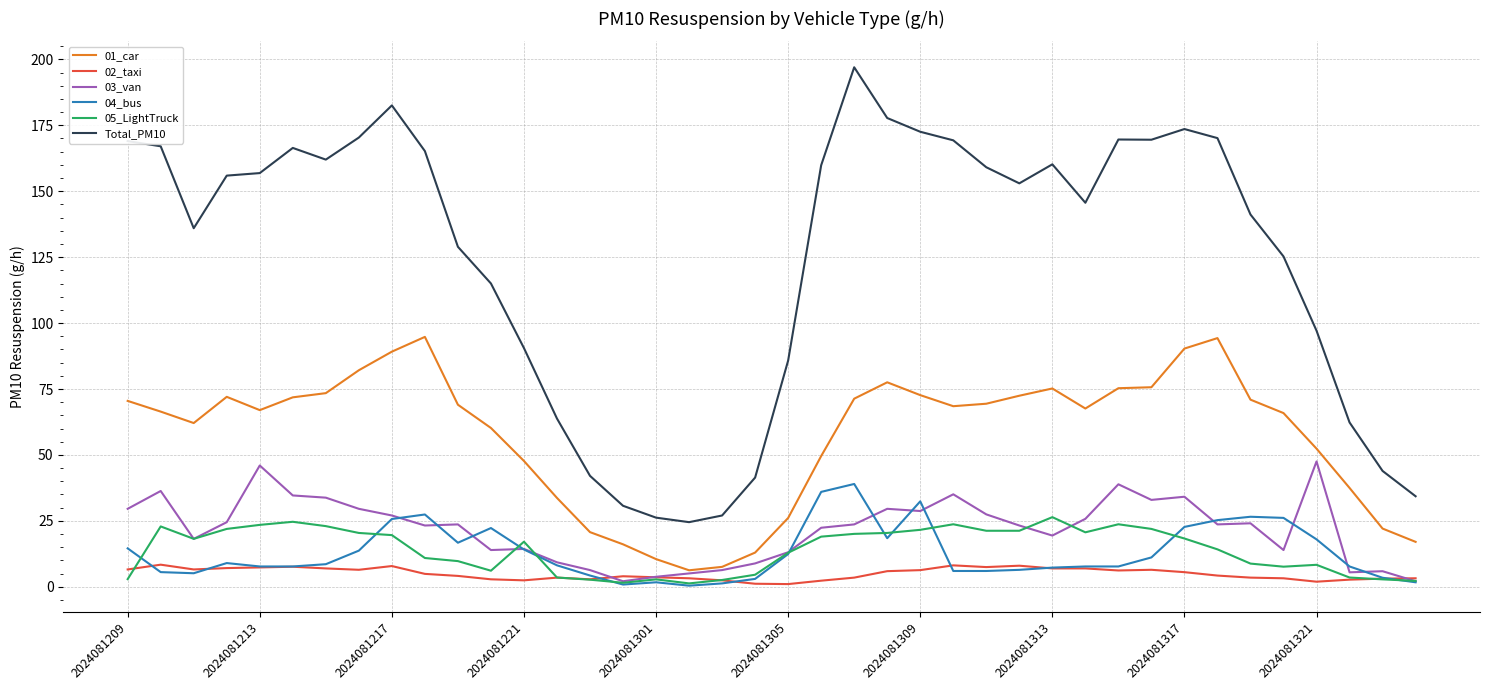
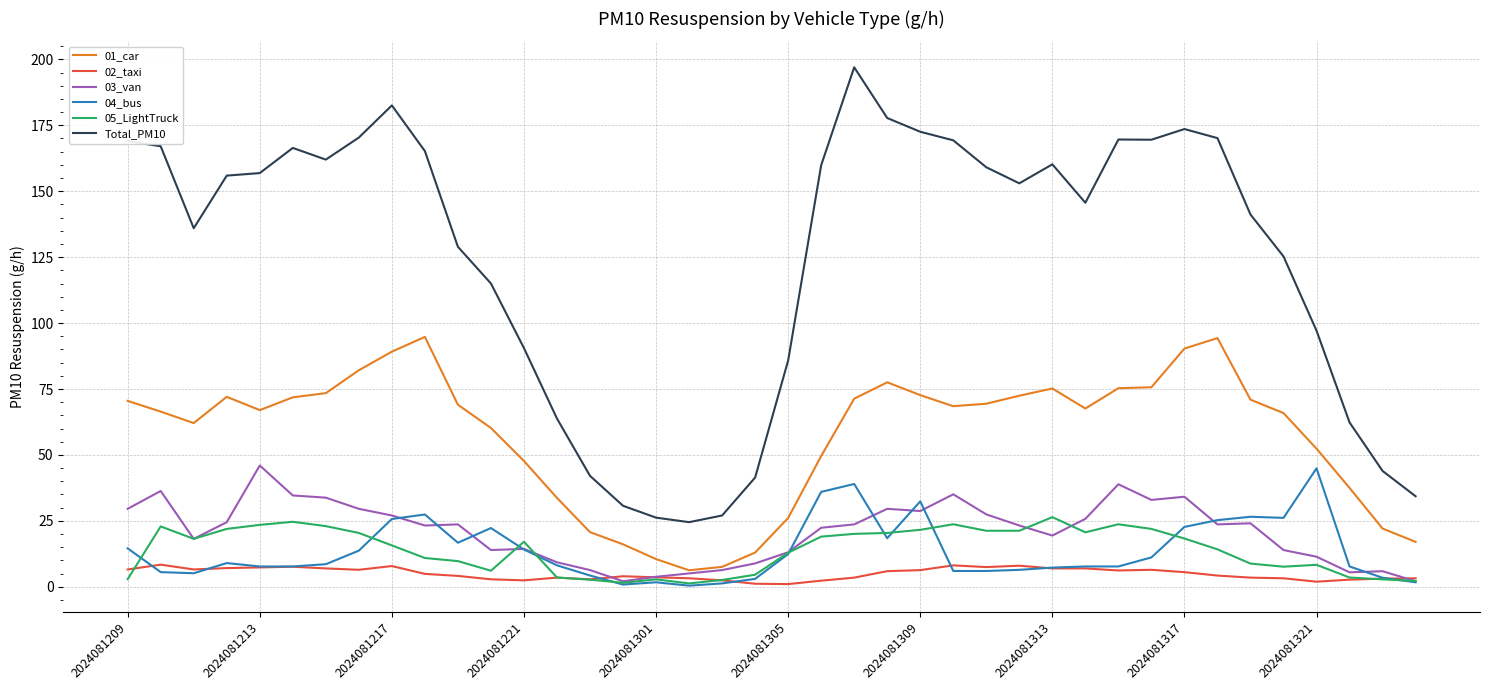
  {
    "03_van": {
      "2024081209": 30,
      "2024081213": 46,
      "2024081217": 27,
      "2024081309": 29,
      "2024081313": 19,
      "2024081317": 34,
-     "2024081321": 48
+     "2024081321": 11
    },
    "04_bus": {
      "2024081209": 15,
      "2024081217": 26,
      "2024081301": 2,
      "2024081309": 32,
      "2024081317": 23,
-     "2024081321": 18
+     "2024081321": 45
    },
    "05_LightTruck": {
      "2024081209": 3,
      "2024081213": 23,
-     "2024081217": 20,
+     "2024081217": 16,
      "2024081221": 17,
      "2024081309": 22,
      "2024081313": 26,
      "2024081317": 18,
      "2024081321": 8
    },
    "Total_PM10": {
      "2024081213": 157,
      "2024081217": 183,
      "2024081221": 91,
      "2024081301": 26,
      "2024081305": 86,
      "2024081309": 173,
      "2024081313": 160,
      "2024081317": 174,
      "2024081321": 97
    }
  }
